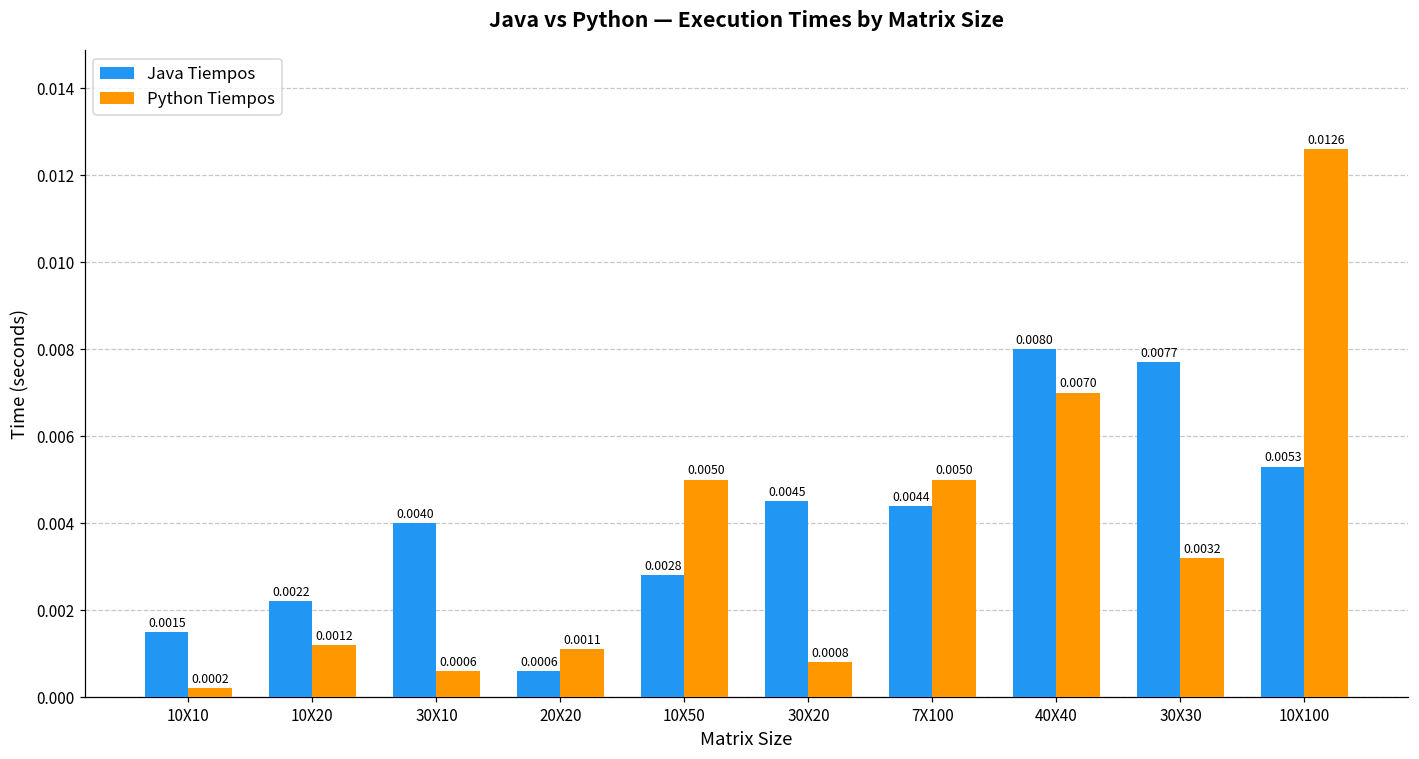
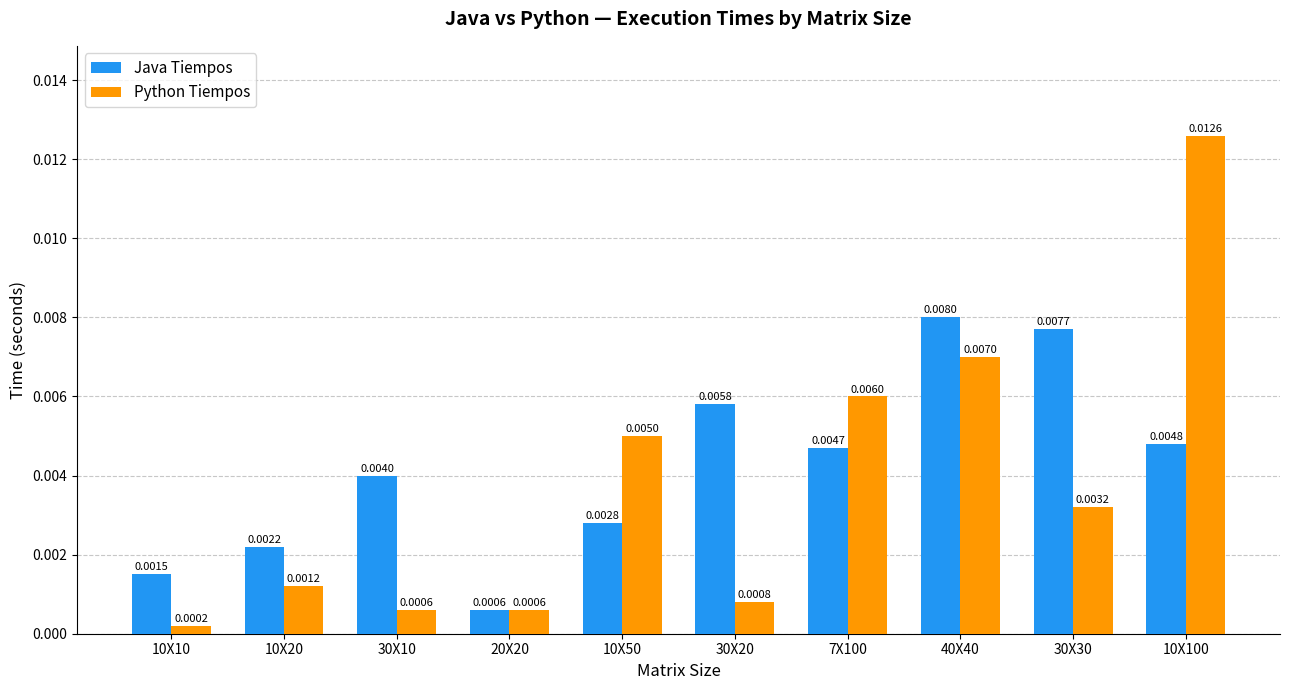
  {
    "Java Tiempos": {
      "10X10": 0.0015,
      "10X20": 0.0022,
      "30X10": 0.0040,
      "20X20": 0.0006,
      "10X50": 0.0028,
-     "30X20": 0.0045,
-     "7X100": 0.0044,
+     "30X20": 0.0058,
+     "7X100": 0.0047,
      "40X40": 0.0080,
      "30X30": 0.0077,
-     "10X100": 0.0053
+     "10X100": 0.0048
    },
    "Python Tiempos": {
      "10X10": 0.0002,
      "10X20": 0.0012,
      "30X10": 0.0006,
-     "20X20": 0.0011,
+     "20X20": 0.0006,
      "10X50": 0.0050,
      "30X20": 0.0008,
-     "7X100": 0.0050,
+     "7X100": 0.0060,
      "40X40": 0.0070,
      "30X30": 0.0032,
      "10X100": 0.0126
    }
  }
